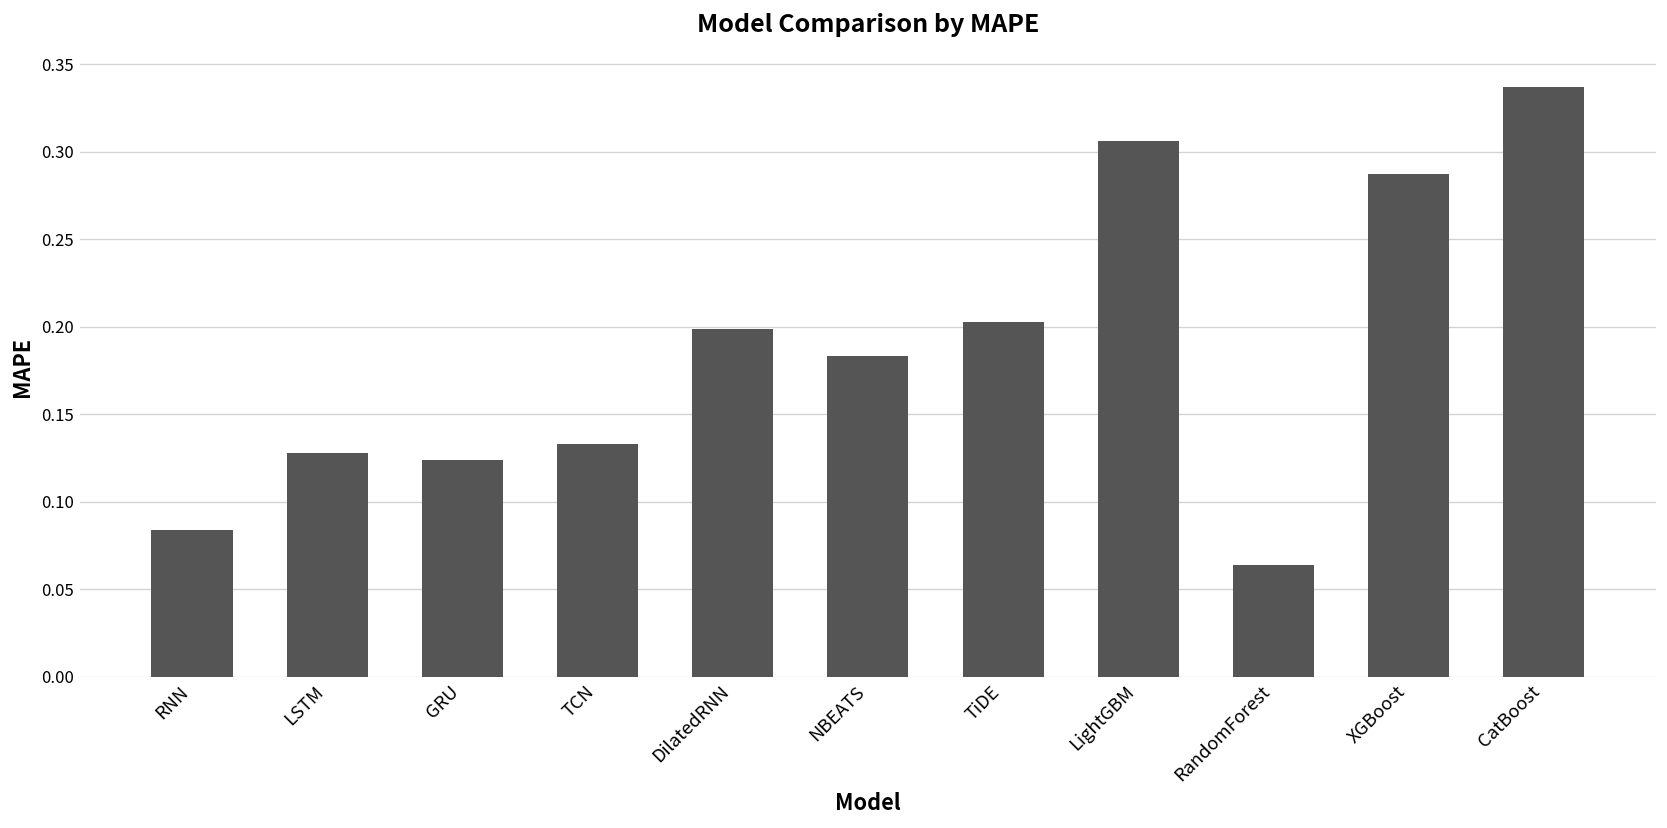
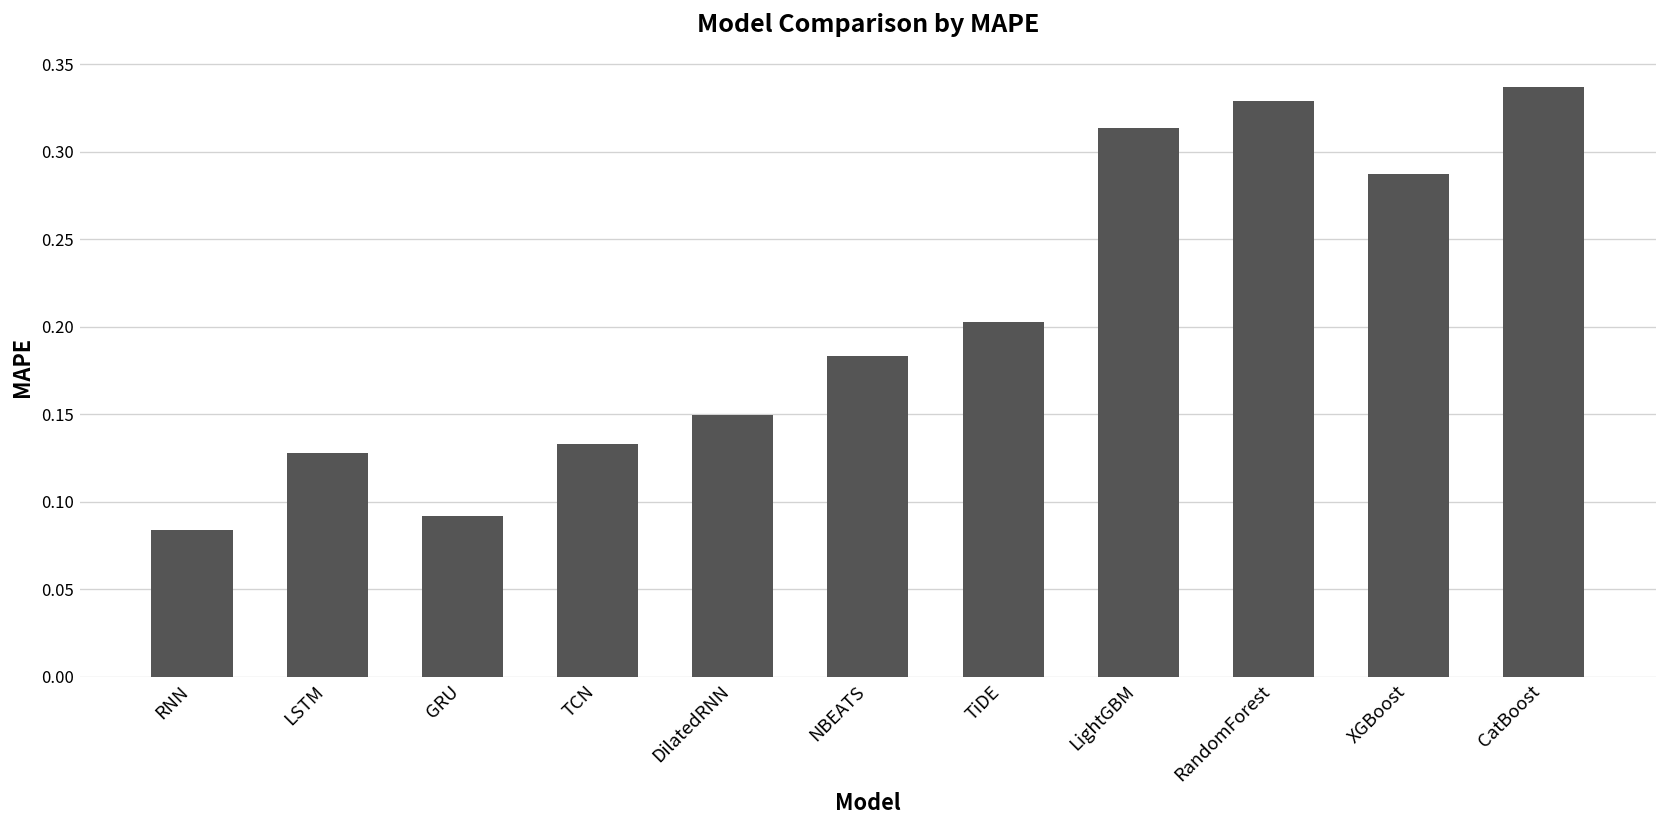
  {
    "RNN": 0.084,
    "LSTM": 0.128,
-   "GRU": 0.124,
+   "GRU": 0.092,
    "TCN": 0.133,
-   "DilatedRNN": 0.199,
+   "DilatedRNN": 0.150,
    "NBEATS": 0.183,
    "TiDE": 0.202,
-   "LightGBM": 0.306,
-   "RandomForest": 0.064,
+   "LightGBM": 0.314,
+   "RandomForest": 0.329,
    "XGBoost": 0.287,
    "CatBoost": 0.337
  }
